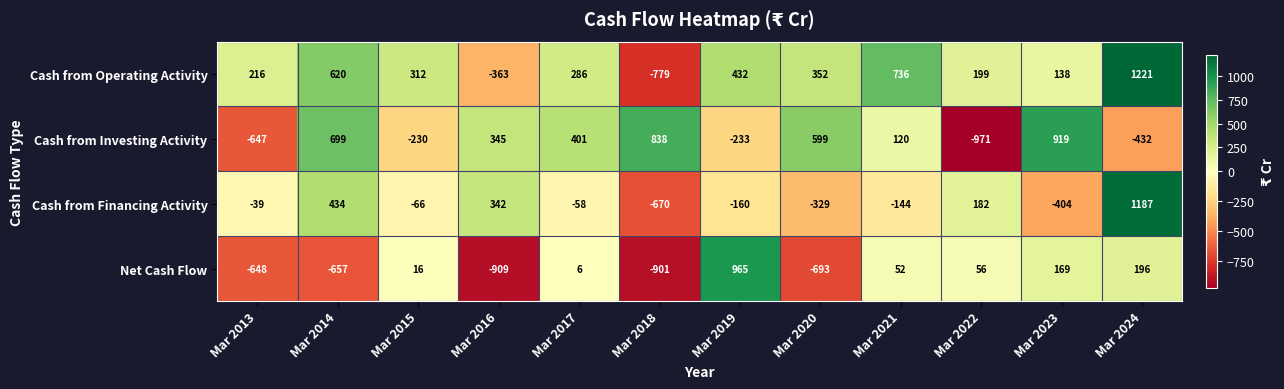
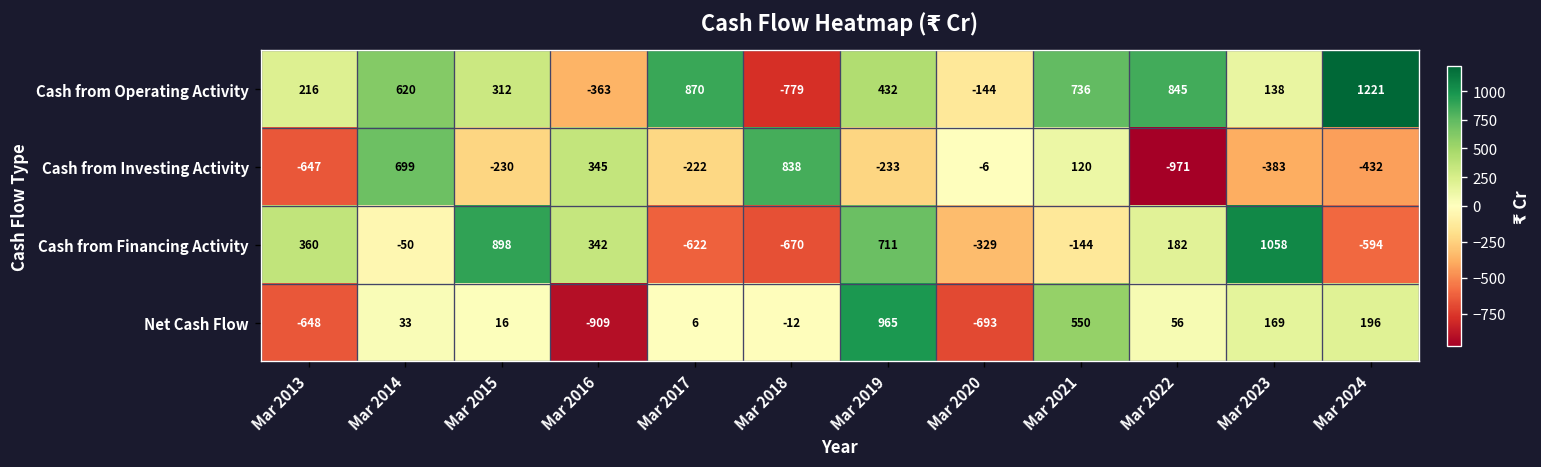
  {
    "Cash from Operating Activity": {
      "Mar 2013": 216,
      "Mar 2014": 620,
      "Mar 2015": 312,
      "Mar 2016": -363,
-     "Mar 2017": 286,
+     "Mar 2017": 870,
      "Mar 2018": -779,
      "Mar 2019": 432,
-     "Mar 2020": 352,
+     "Mar 2020": -144,
      "Mar 2021": 736,
-     "Mar 2022": 199,
+     "Mar 2022": 845,
      "Mar 2023": 138,
      "Mar 2024": 1221
    },
    "Cash from Investing Activity": {
      "Mar 2013": -647,
      "Mar 2014": 699,
      "Mar 2015": -230,
      "Mar 2016": 345,
-     "Mar 2017": 401,
+     "Mar 2017": -222,
      "Mar 2018": 838,
      "Mar 2019": -233,
-     "Mar 2020": 599,
+     "Mar 2020": -6,
      "Mar 2021": 120,
      "Mar 2022": -971,
-     "Mar 2023": 919,
+     "Mar 2023": -383,
      "Mar 2024": -432
    },
    "Cash from Financing Activity": {
-     "Mar 2013": -39,
-     "Mar 2014": 434,
-     "Mar 2015": -66,
+     "Mar 2013": 360,
+     "Mar 2014": -50,
+     "Mar 2015": 898,
      "Mar 2016": 342,
-     "Mar 2017": -58,
+     "Mar 2017": -622,
      "Mar 2018": -670,
-     "Mar 2019": -160,
+     "Mar 2019": 711,
      "Mar 2020": -329,
      "Mar 2021": -144,
      "Mar 2022": 182,
-     "Mar 2023": -404,
-     "Mar 2024": 1187
+     "Mar 2023": 1058,
+     "Mar 2024": -594
    },
    "Net Cash Flow": {
      "Mar 2013": -648,
-     "Mar 2014": -657,
+     "Mar 2014": 33,
      "Mar 2015": 16,
      "Mar 2016": -909,
      "Mar 2017": 6,
-     "Mar 2018": -901,
+     "Mar 2018": -12,
      "Mar 2019": 965,
      "Mar 2020": -693,
-     "Mar 2021": 52,
+     "Mar 2021": 550,
      "Mar 2022": 56,
      "Mar 2023": 169,
      "Mar 2024": 196
    }
  }
